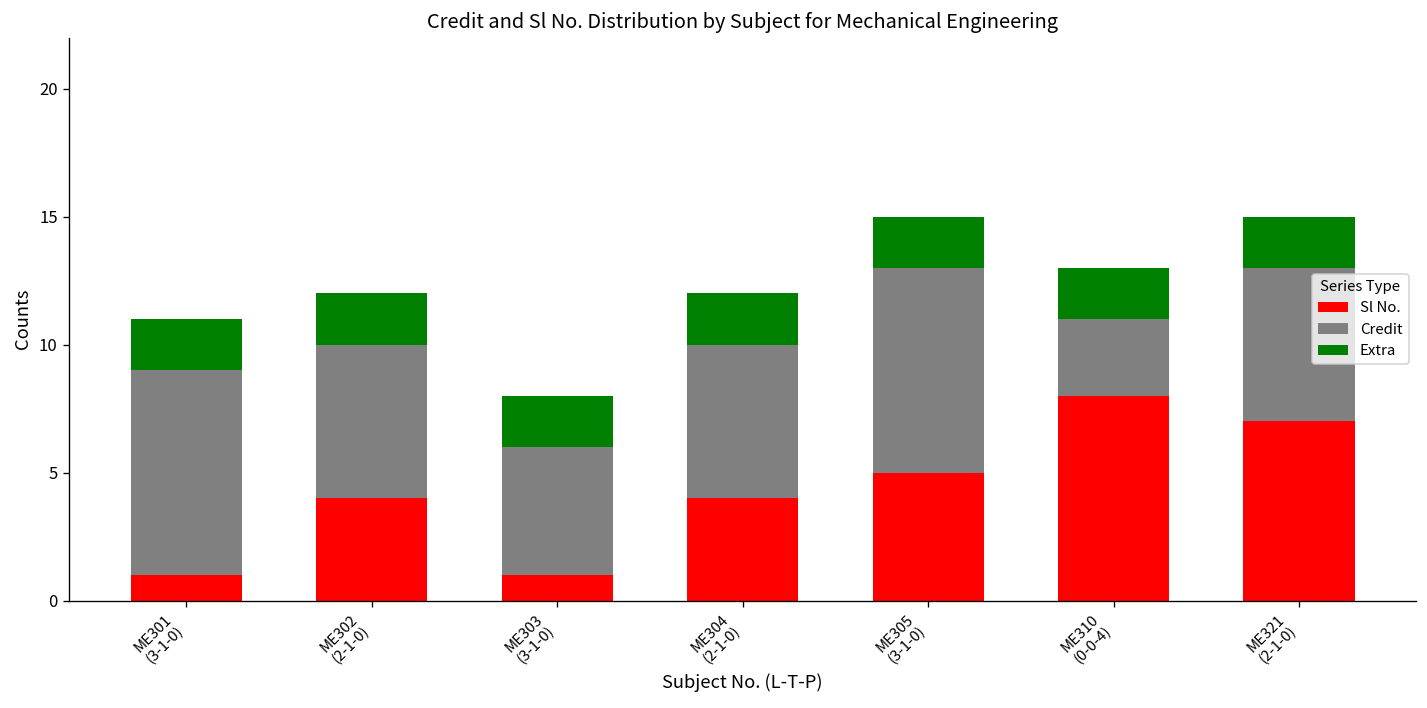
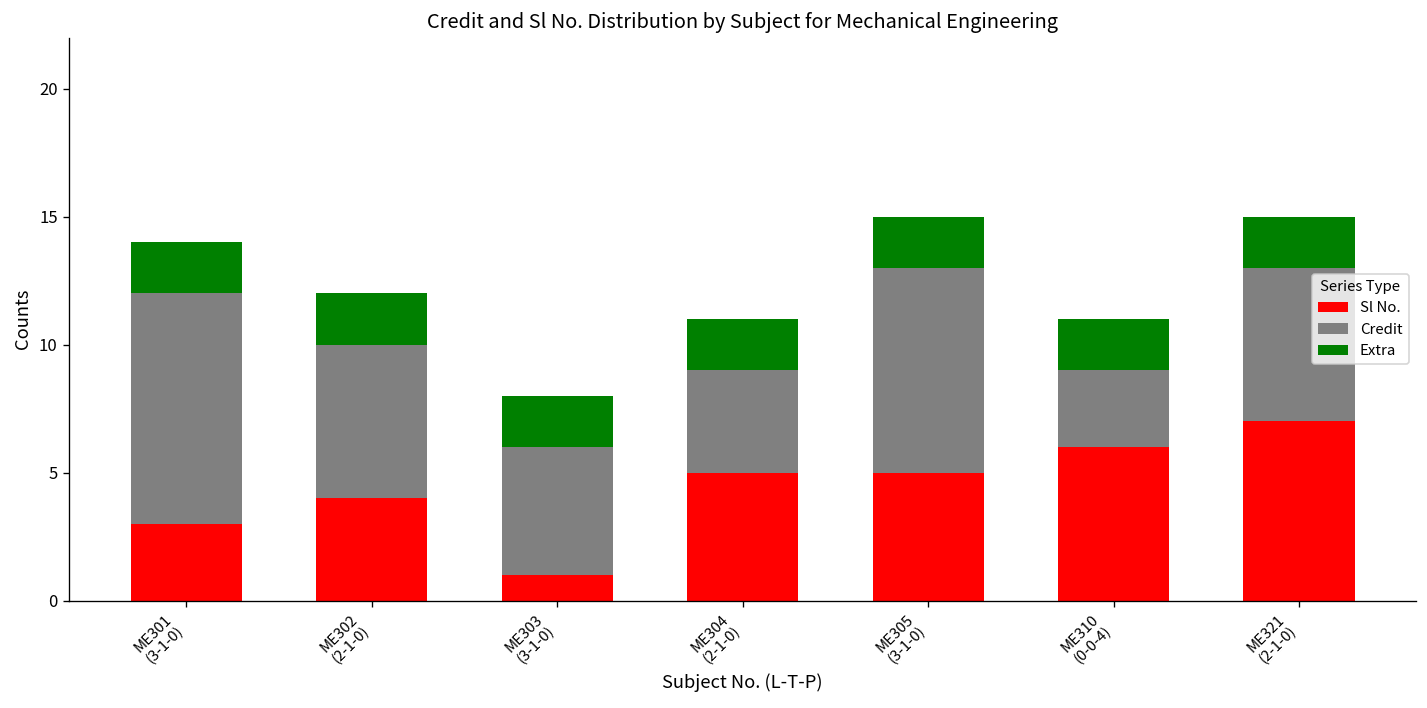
  {
    "Sl No.": {
-     "ME301 (3-1-0)": 1,
+     "ME301 (3-1-0)": 3,
      "ME302 (2-1-0)": 4,
      "ME303 (3-1-0)": 1,
-     "ME304 (2-1-0)": 4,
+     "ME304 (2-1-0)": 5,
      "ME305 (3-1-0)": 5,
-     "ME310 (0-0-4)": 8,
+     "ME310 (0-0-4)": 6,
      "ME321 (2-1-0)": 7
    },
    "Credit": {
-     "ME301 (3-1-0)": 8,
+     "ME301 (3-1-0)": 9,
      "ME302 (2-1-0)": 6,
      "ME303 (3-1-0)": 5,
-     "ME304 (2-1-0)": 6,
+     "ME304 (2-1-0)": 4,
      "ME305 (3-1-0)": 8,
      "ME310 (0-0-4)": 3,
      "ME321 (2-1-0)": 6
    },
    "Extra": {
      "ME301 (3-1-0)": 2,
      "ME302 (2-1-0)": 2,
      "ME303 (3-1-0)": 2,
      "ME304 (2-1-0)": 2,
      "ME305 (3-1-0)": 2,
      "ME310 (0-0-4)": 2,
      "ME321 (2-1-0)": 2
    }
  }
